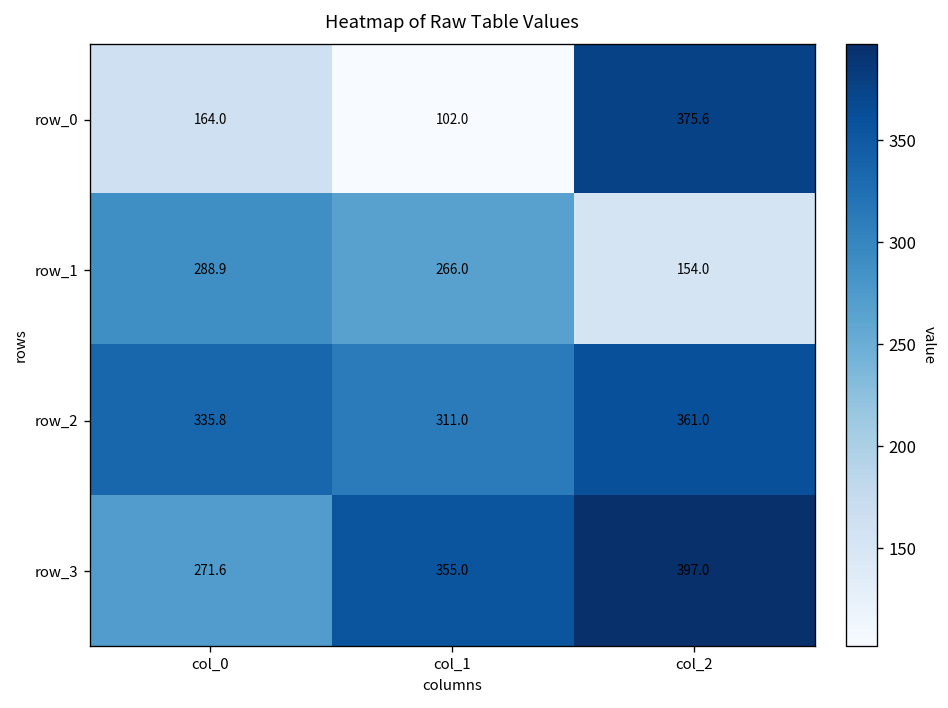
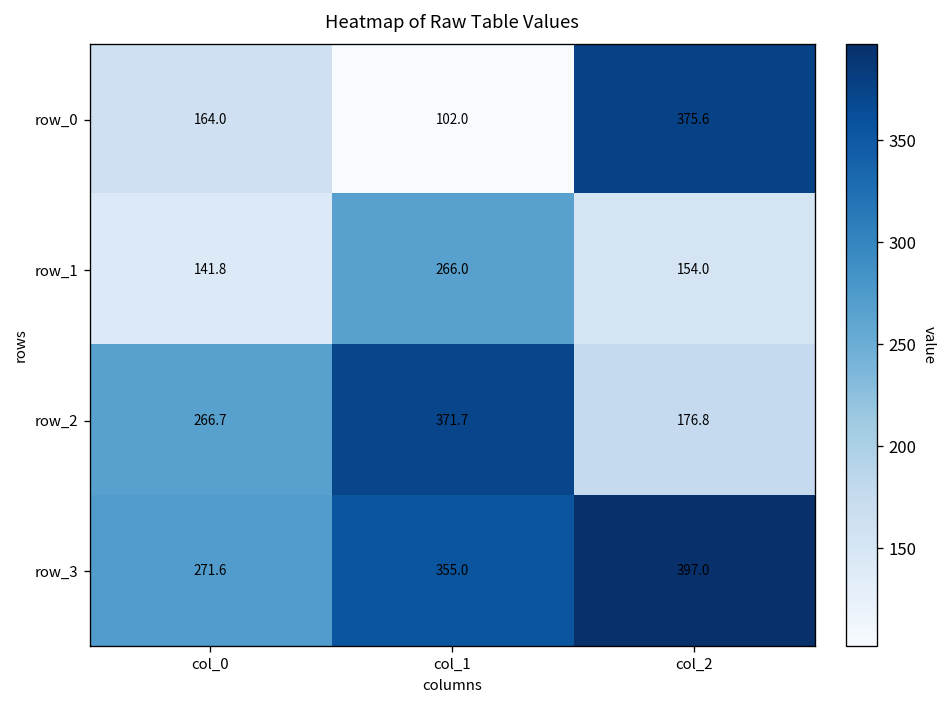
  {
    "row_0": {
      "col_0": 164.0,
      "col_1": 102.0,
      "col_2": 375.6
    },
    "row_1": {
-     "col_0": 288.9,
+     "col_0": 141.8,
      "col_1": 266.0,
      "col_2": 154.0
    },
    "row_2": {
-     "col_0": 335.8,
-     "col_1": 311.0,
-     "col_2": 361.0
+     "col_0": 266.7,
+     "col_1": 371.7,
+     "col_2": 176.8
    },
    "row_3": {
      "col_0": 271.6,
      "col_1": 355.0,
      "col_2": 397.0
    }
  }
